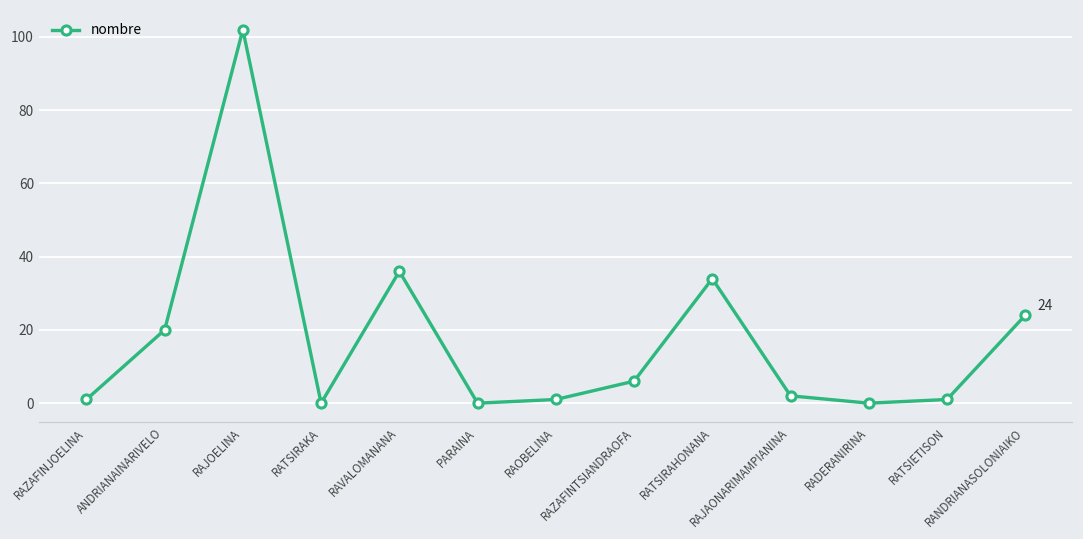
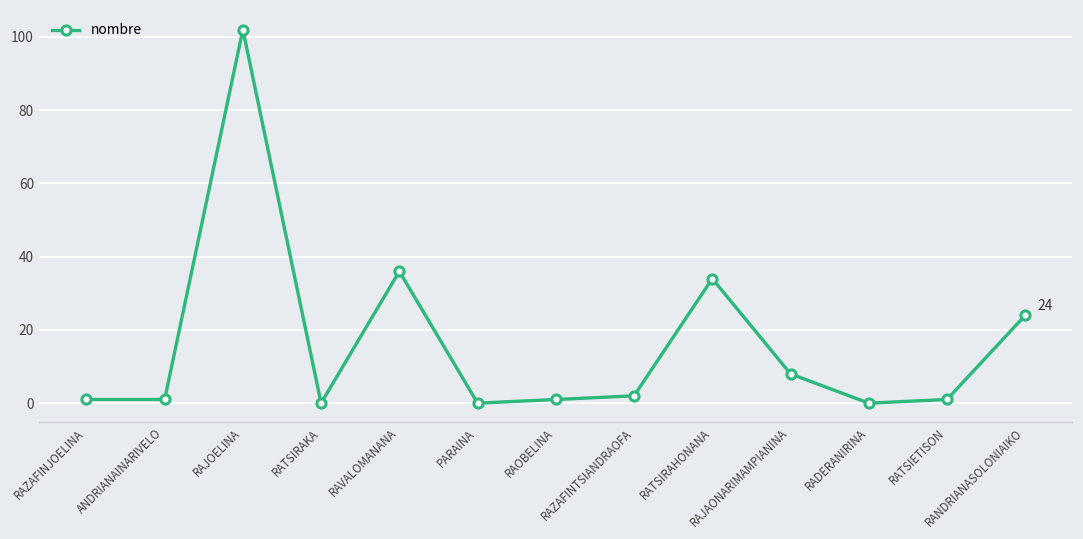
  {
    "RAZAFINJOELINA": 1,
-   "ANDRIANAINARIVELO": 20,
+   "ANDRIANAINARIVELO": 1,
    "RAJOELINA": 102,
    "RATSIRAKA": 0,
    "RAVALOMANANA": 36,
    "PARAINA": 0,
    "RAOBELINA": 1,
-   "RAZAFINTSIANDRAOFA": 6,
+   "RAZAFINTSIANDRAOFA": 2,
    "RATSIRAHONANA": 34,
-   "RAJAONARIMAMPIANINA": 2,
+   "RAJAONARIMAMPIANINA": 8,
    "RADERANIRINA": 0,
    "RATSIETISON": 1
  }
